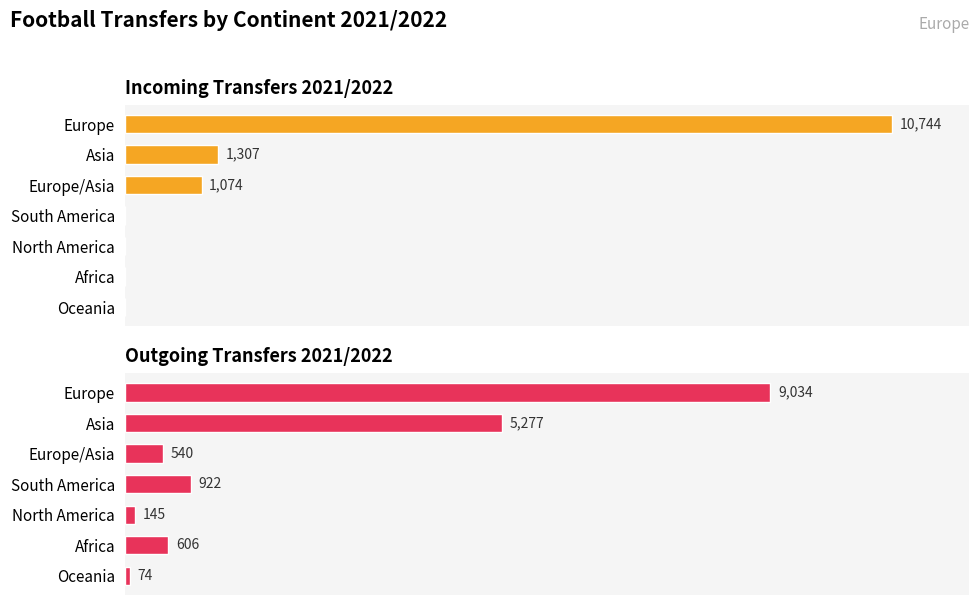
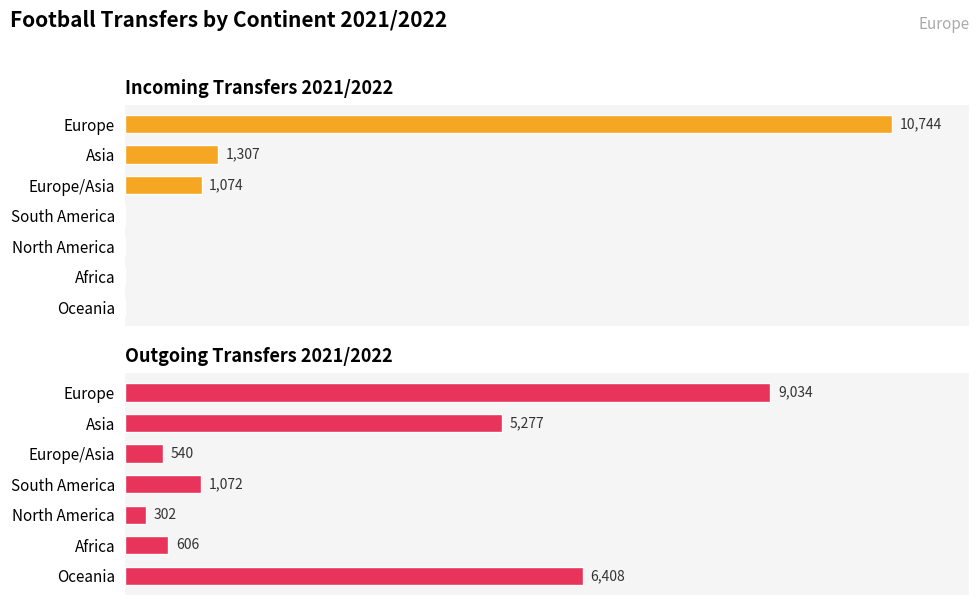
  {
    "Incoming Transfers 2021/2022": {
      "Europe": "10,744",
      "Asia": "1,307",
      "Europe/Asia": "1,074"
    },
    "Outgoing Transfers 2021/2022": {
      "Europe": "9,034",
      "Asia": "5,277",
      "Europe/Asia": "540",
-     "South America": "922",
-     "North America": "145",
+     "South America": "1,072",
+     "North America": "302",
      "Africa": "606",
-     "Oceania": "74"
+     "Oceania": "6,408"
    }
  }
